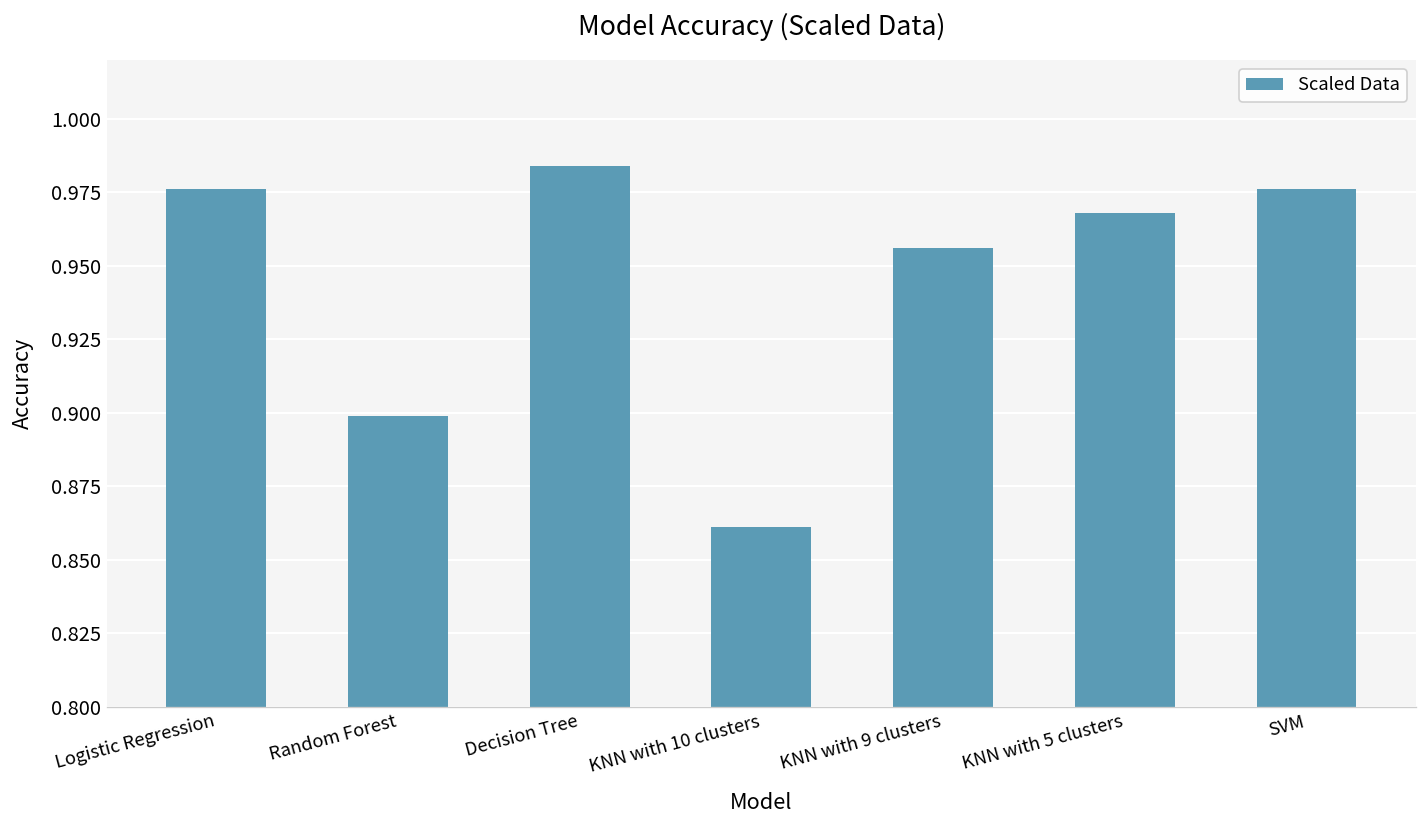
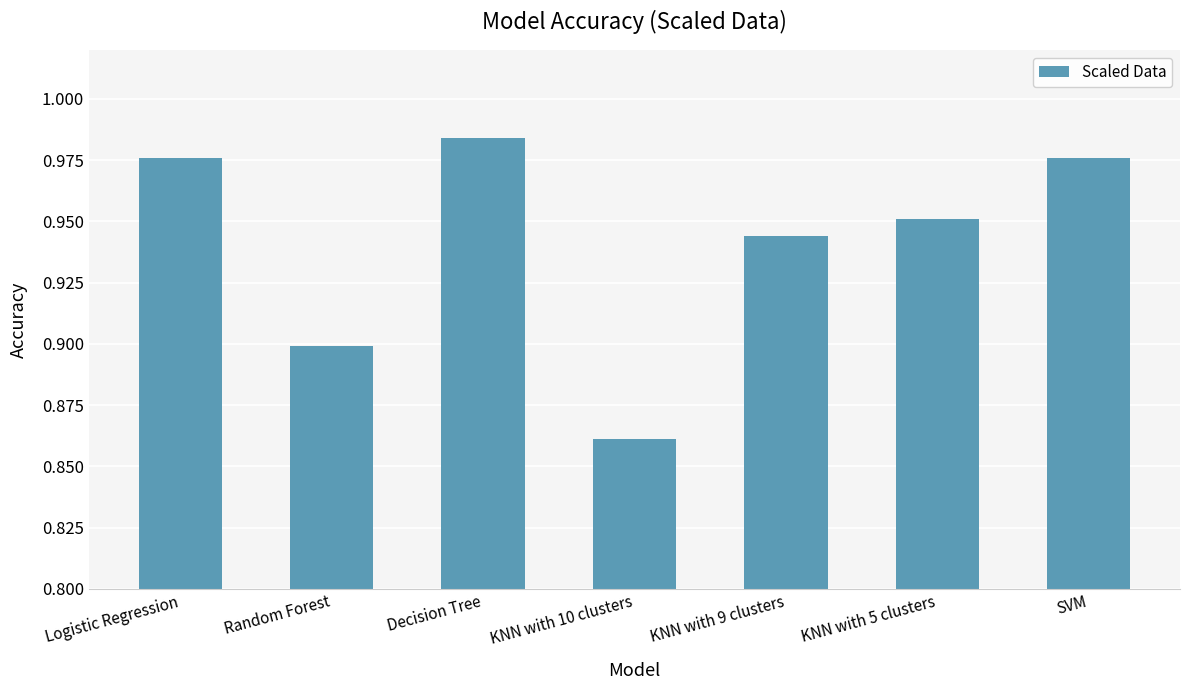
  {
    "Logistic Regression": 0.976,
    "Random Forest": 0.899,
    "Decision Tree": 0.984,
    "KNN with 10 clusters": 0.861,
-   "KNN with 9 clusters": 0.956,
-   "KNN with 5 clusters": 0.968,
+   "KNN with 9 clusters": 0.944,
+   "KNN with 5 clusters": 0.951,
    "SVM": 0.976
  }
